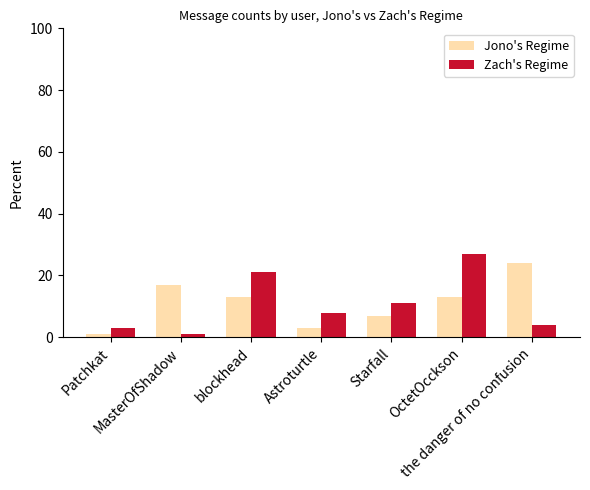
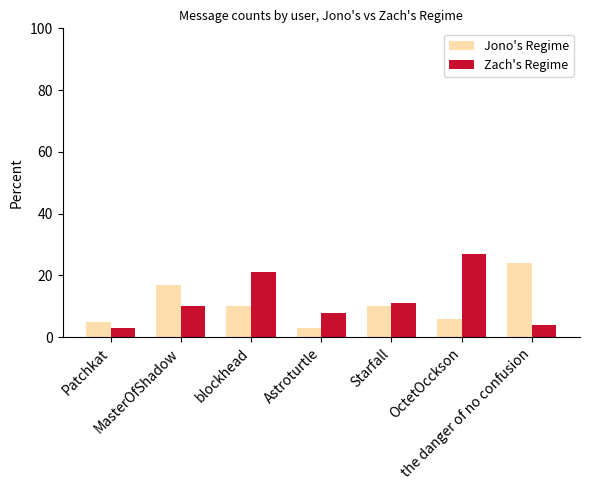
  {
    "Jono's Regime": {
-     "Patchkat": 1,
+     "Patchkat": 5,
      "MasterOfShadow": 17,
-     "blockhead": 13,
+     "blockhead": 10,
      "Astroturtle": 3,
-     "Starfall": 7,
-     "OctetOcckson": 13,
+     "Starfall": 10,
+     "OctetOcckson": 6,
      "the danger of no confusion": 24
    },
    "Zach's Regime": {
      "Patchkat": 3,
-     "MasterOfShadow": 1,
+     "MasterOfShadow": 10,
      "blockhead": 21,
      "Astroturtle": 8,
      "Starfall": 11,
      "OctetOcckson": 27,
      "the danger of no confusion": 4
    }
  }
